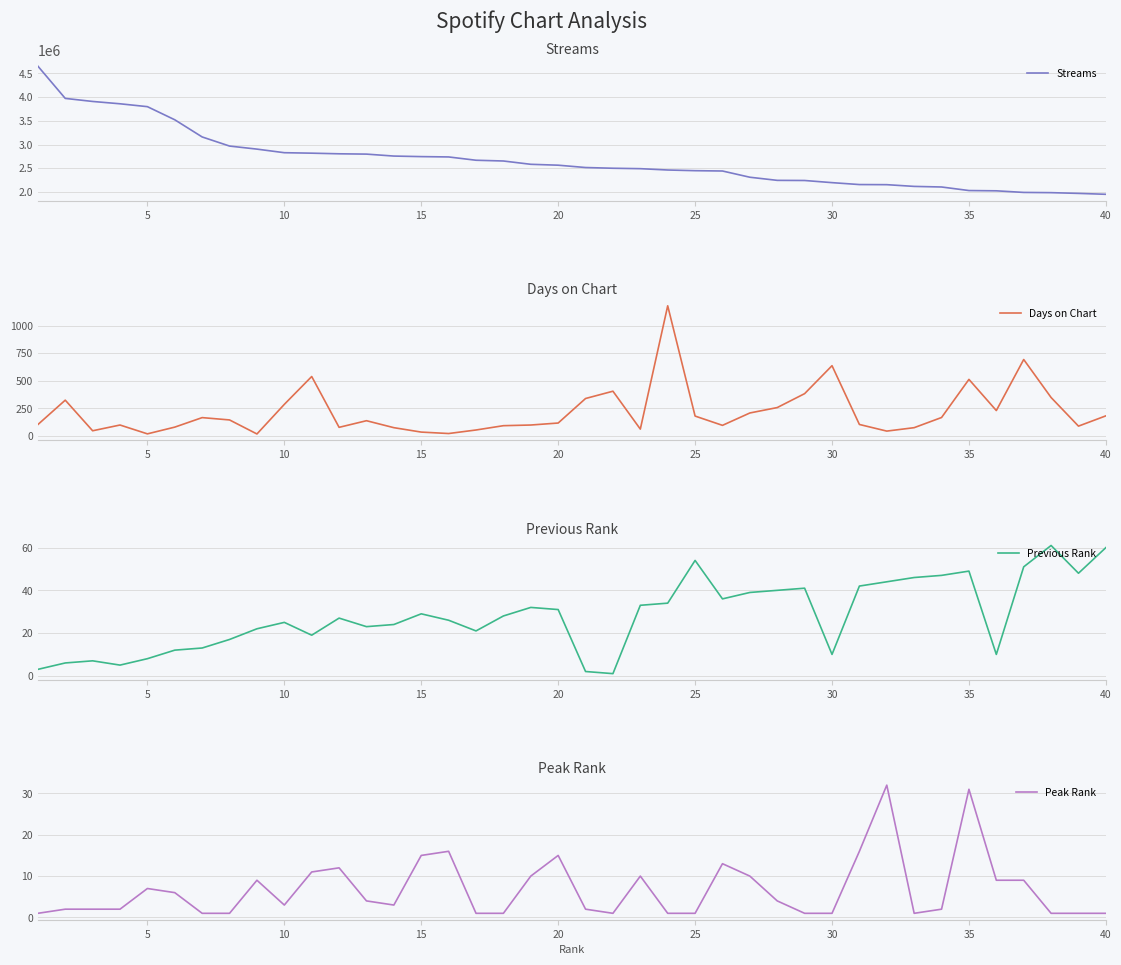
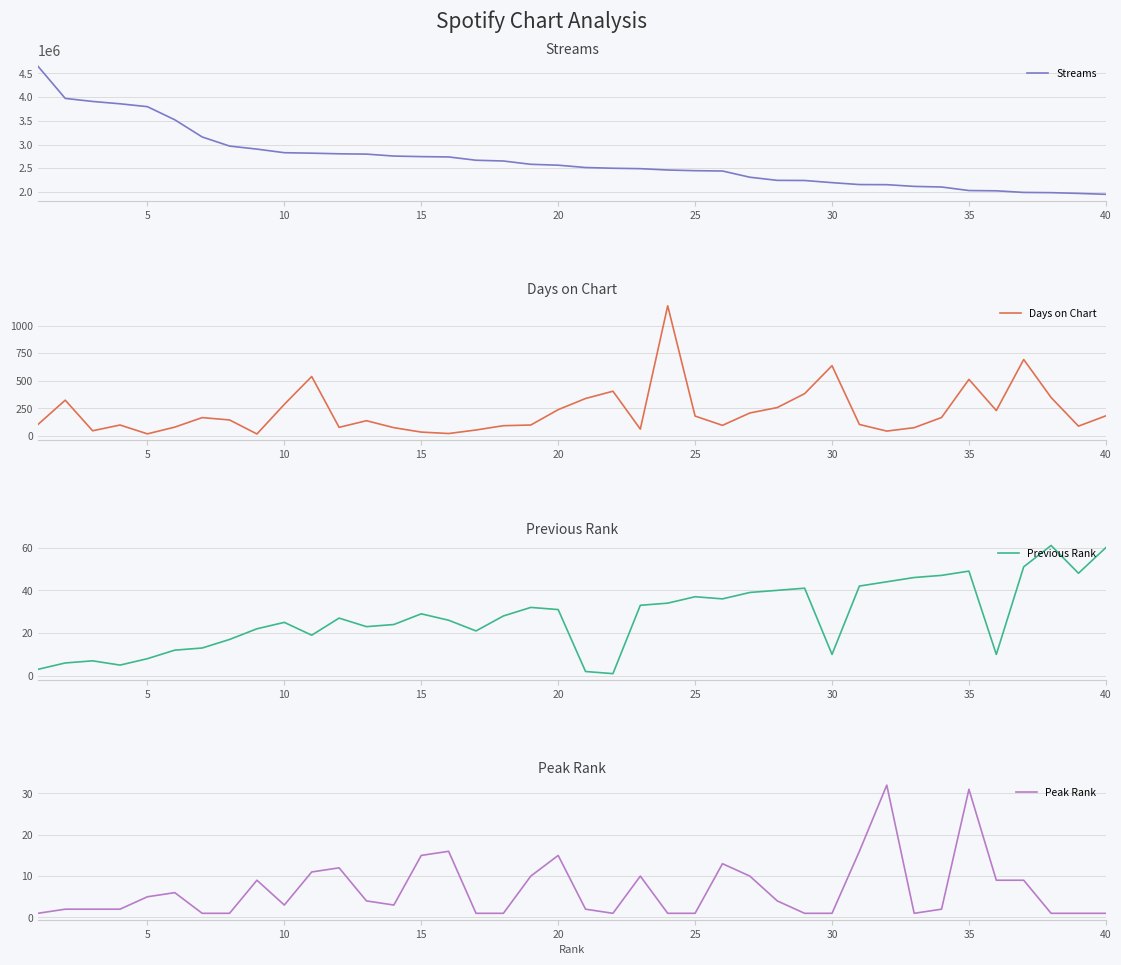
  {
    "Streams": {
      "5": 3800000,
      "10": 2800000,
      "15": 2700000,
      "20": 2600000,
      "25": 2400000,
      "30": 2200000,
      "35": 2000000,
      "40": 1900000
    },
    "Days on Chart": {
      "5": 20,
      "10": 290,
      "15": 40,
-     "20": 120,
+     "20": 240,
      "25": 180,
      "30": 640,
      "35": 510,
      "40": 180
    },
    "Previous Rank": {
      "5": 8,
      "10": 25,
      "15": 29,
      "20": 31,
-     "25": 54,
+     "25": 37,
      "30": 10,
      "35": 49,
      "40": 60
    },
    "Peak Rank": {
-     "5": 7,
+     "5": 5,
      "10": 3,
      "15": 15,
      "20": 15,
      "25": 1,
      "30": 1,
      "35": 31,
      "40": 1
    }
  }
